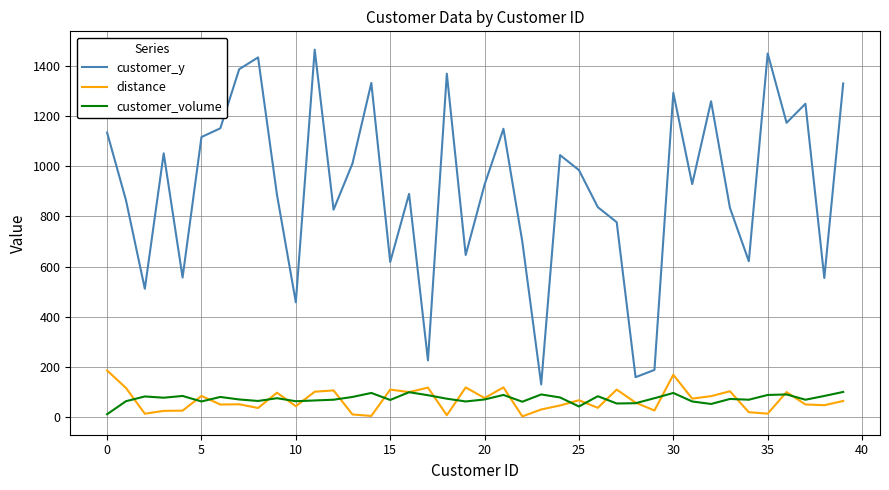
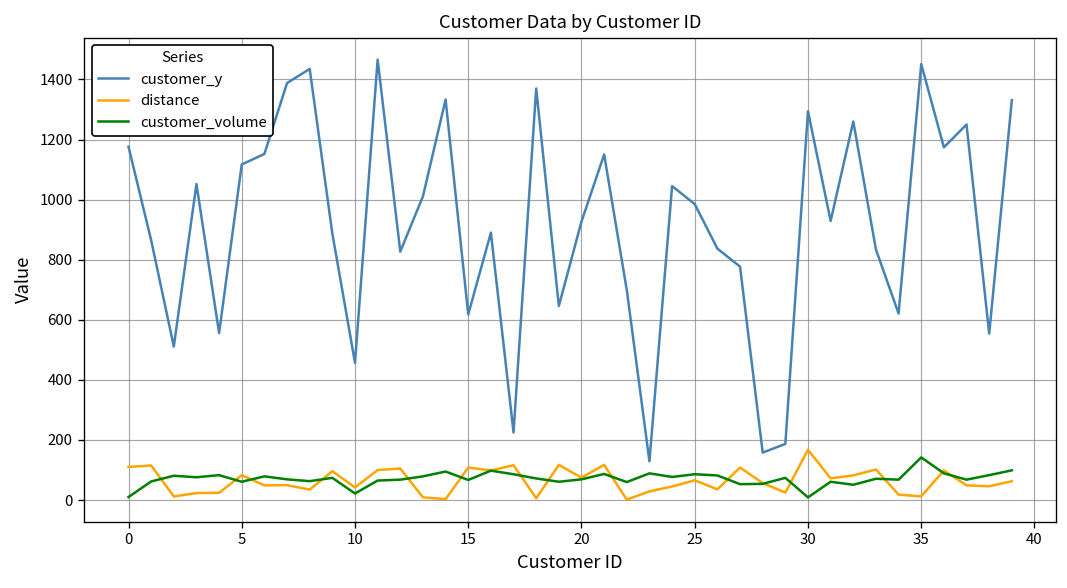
  {
    "customer_y": {
-     "0": 1140,
+     "0": 1180,
      "5": 1120,
      "10": 460,
      "15": 620,
      "20": 930,
      "25": 990,
      "30": 1290,
      "35": 1450
    },
    "distance": {
-     "0": 180,
+     "0": 110,
      "5": 80,
      "10": 40,
      "15": 110,
      "25": 70,
      "30": 170,
      "35": 10
    },
    "customer_volume": {
      "0": 10,
      "5": 60,
-     "10": 60,
+     "10": 20,
      "15": 70,
-     "25": 40,
-     "30": 100,
-     "35": 90
+     "25": 90,
+     "30": 10,
+     "35": 140
    }
  }
